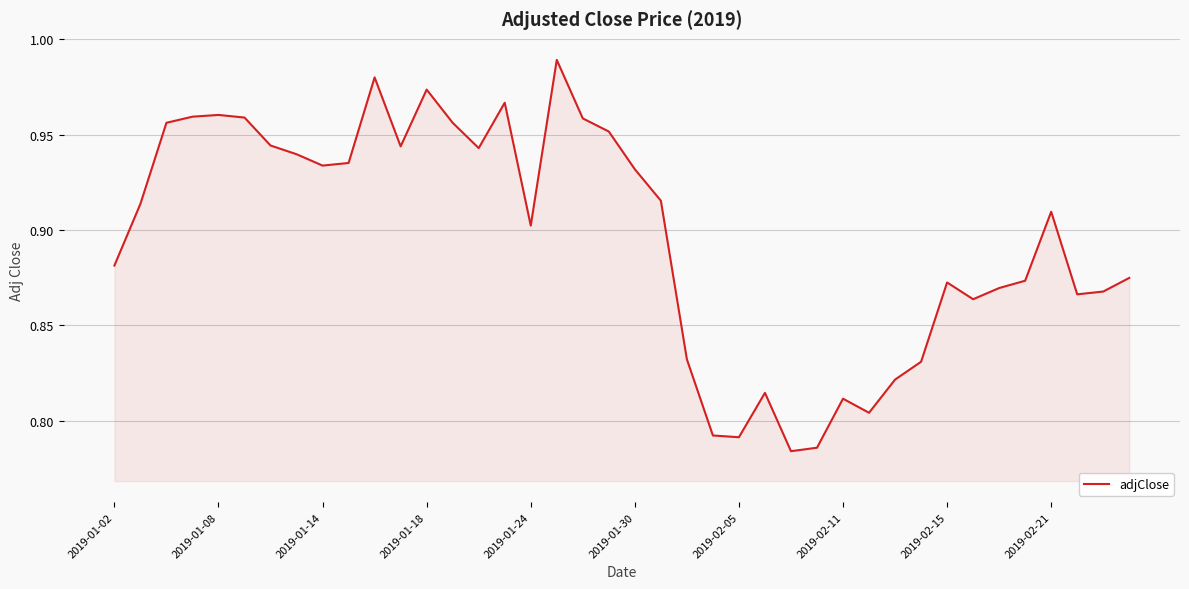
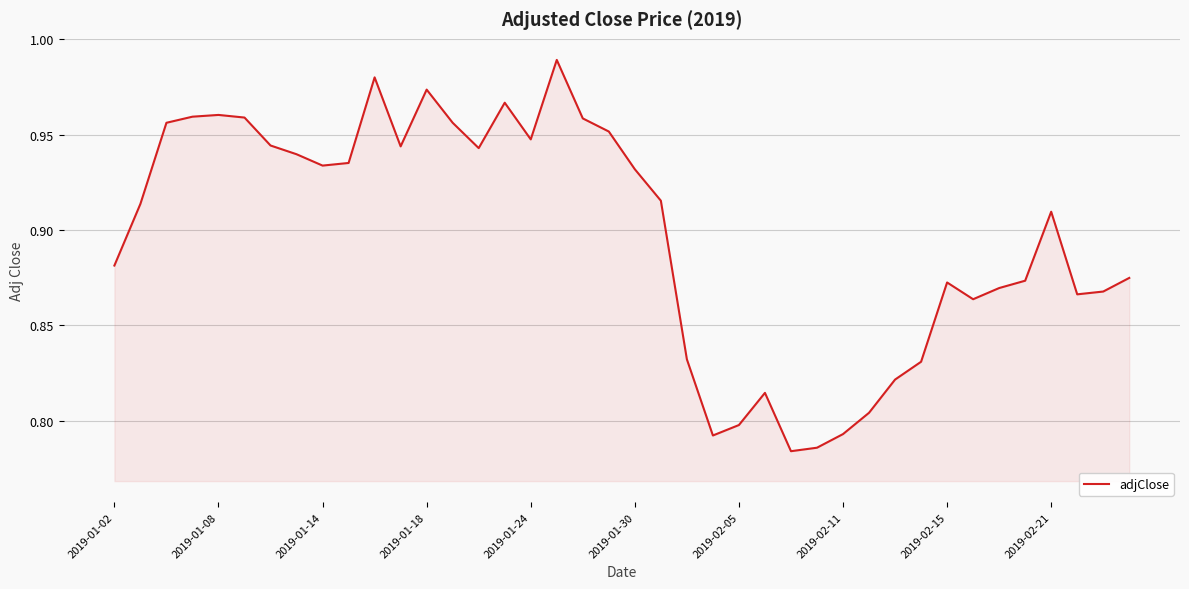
  {
    "2019-01-02": 0.881,
    "2019-01-08": 0.960,
    "2019-01-14": 0.934,
    "2019-01-18": 0.974,
-   "2019-01-24": 0.902,
+   "2019-01-24": 0.948,
    "2019-01-30": 0.932,
-   "2019-02-05": 0.791,
-   "2019-02-11": 0.812,
+   "2019-02-05": 0.798,
+   "2019-02-11": 0.793,
    "2019-02-15": 0.873,
    "2019-02-21": 0.910
  }
